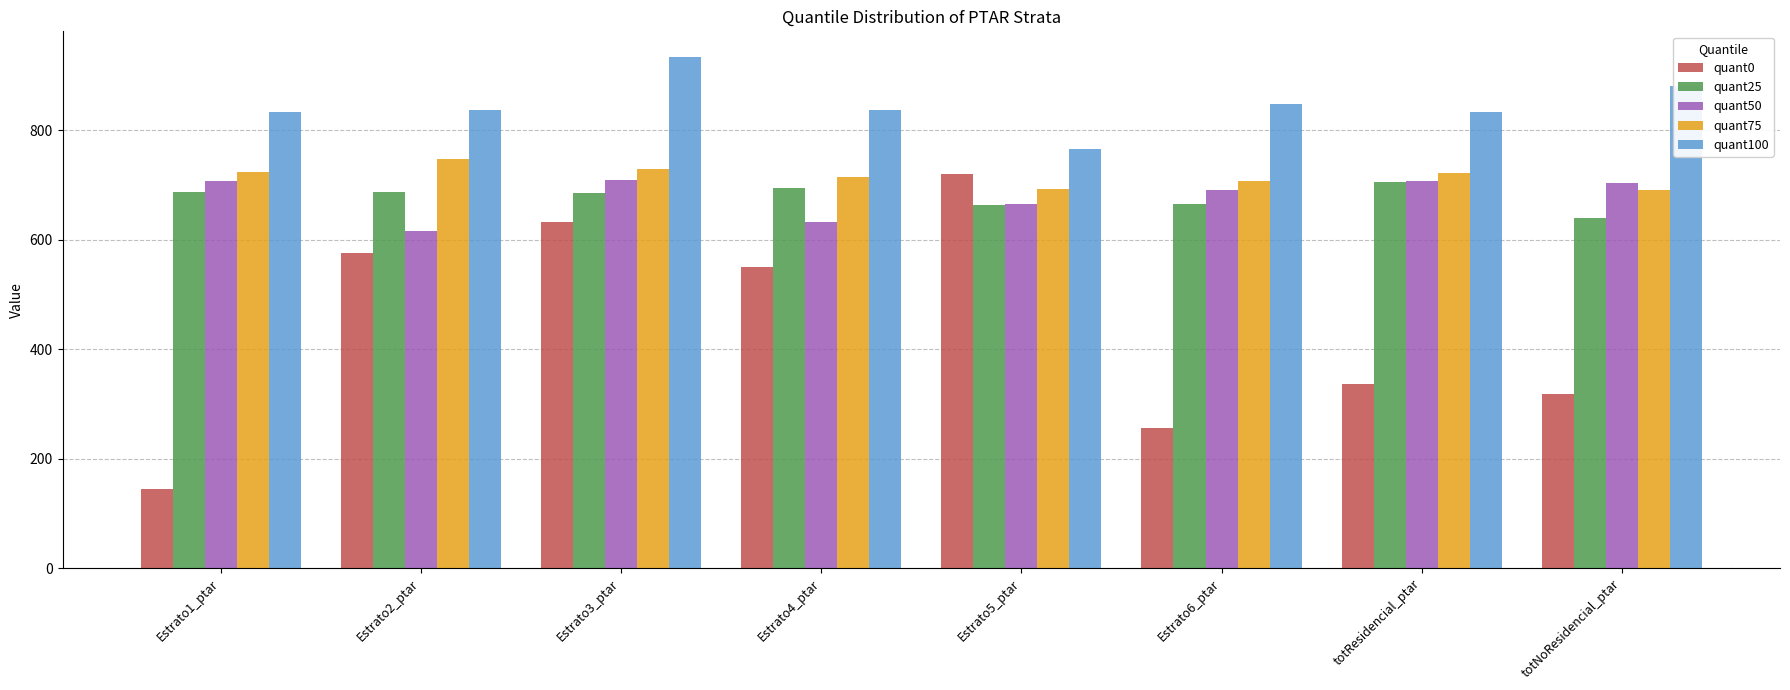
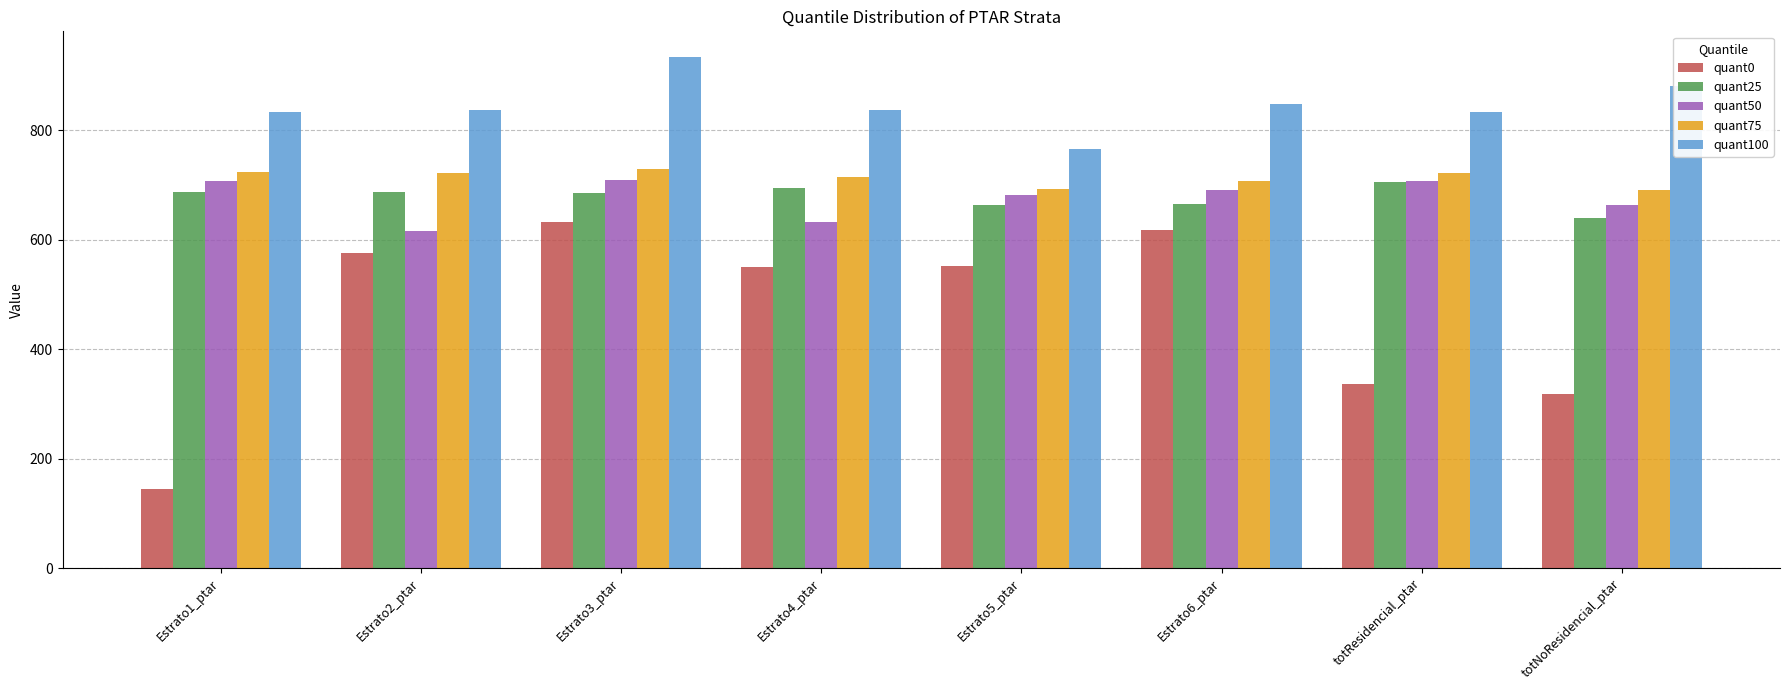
  {
    "quant0": {
      "Estrato1_ptar": 140,
      "Estrato2_ptar": 580,
      "Estrato3_ptar": 630,
      "Estrato4_ptar": 550,
-     "Estrato5_ptar": 720,
-     "Estrato6_ptar": 260,
+     "Estrato5_ptar": 550,
+     "Estrato6_ptar": 620,
      "totResidencial_ptar": 340,
      "totNoResidencial_ptar": 320
    },
    "quant25": {
      "Estrato1_ptar": 690,
      "Estrato2_ptar": 690,
      "Estrato3_ptar": 690,
      "Estrato4_ptar": 690,
      "Estrato5_ptar": 660,
      "Estrato6_ptar": 660,
      "totResidencial_ptar": 700,
      "totNoResidencial_ptar": 640
    },
    "quant50": {
      "Estrato1_ptar": 710,
      "Estrato2_ptar": 620,
      "Estrato3_ptar": 710,
      "Estrato4_ptar": 630,
-     "Estrato5_ptar": 670,
+     "Estrato5_ptar": 680,
      "Estrato6_ptar": 690,
      "totResidencial_ptar": 710,
-     "totNoResidencial_ptar": 700
+     "totNoResidencial_ptar": 660
    },
    "quant75": {
      "Estrato1_ptar": 720,
-     "Estrato2_ptar": 750,
+     "Estrato2_ptar": 720,
      "Estrato3_ptar": 730,
      "Estrato4_ptar": 710,
      "Estrato5_ptar": 690,
      "Estrato6_ptar": 710,
      "totResidencial_ptar": 720,
      "totNoResidencial_ptar": 690
    },
    "quant100": {
      "Estrato1_ptar": 830,
      "Estrato2_ptar": 840,
      "Estrato3_ptar": 930,
      "Estrato4_ptar": 840,
      "Estrato5_ptar": 770,
      "Estrato6_ptar": 850,
      "totResidencial_ptar": 830
    }
  }
